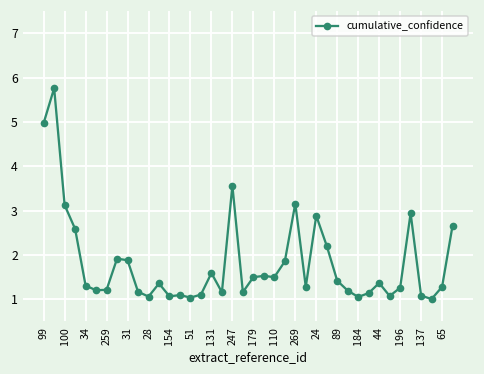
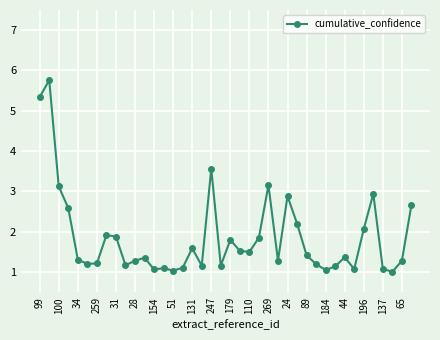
  {
-   "99": 5.0,
+   "99": 5.3,
    "100": 3.1,
    "34": 1.3,
    "259": 1.2,
-   "28": 1.1,
+   "28": 1.3,
    "154": 1.1,
    "51": 1.0,
    "131": 1.6,
    "247": 3.6,
-   "179": 1.5,
+   "179": 1.8,
    "110": 1.5,
    "269": 3.2,
    "24": 2.9,
    "89": 1.4,
    "184": 1.1,
    "44": 1.4,
-   "196": 1.3,
+   "196": 2.1,
    "137": 1.1,
    "65": 1.3
  }
